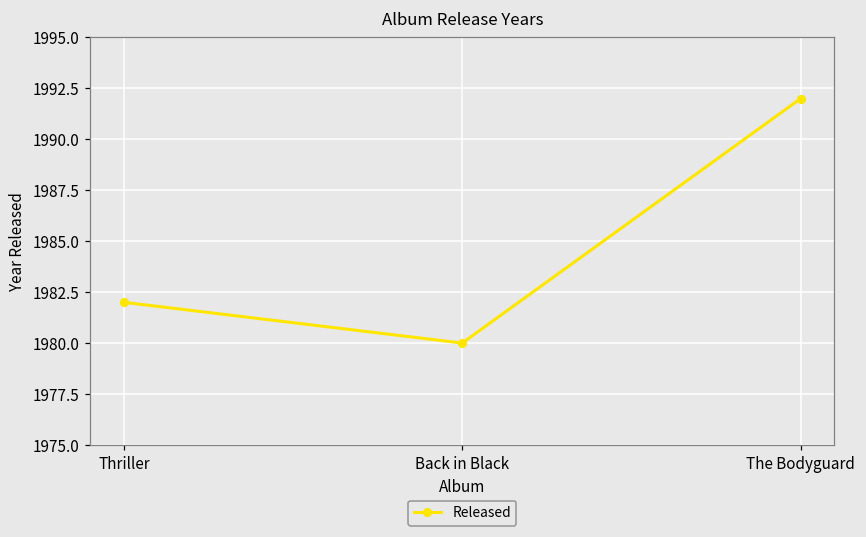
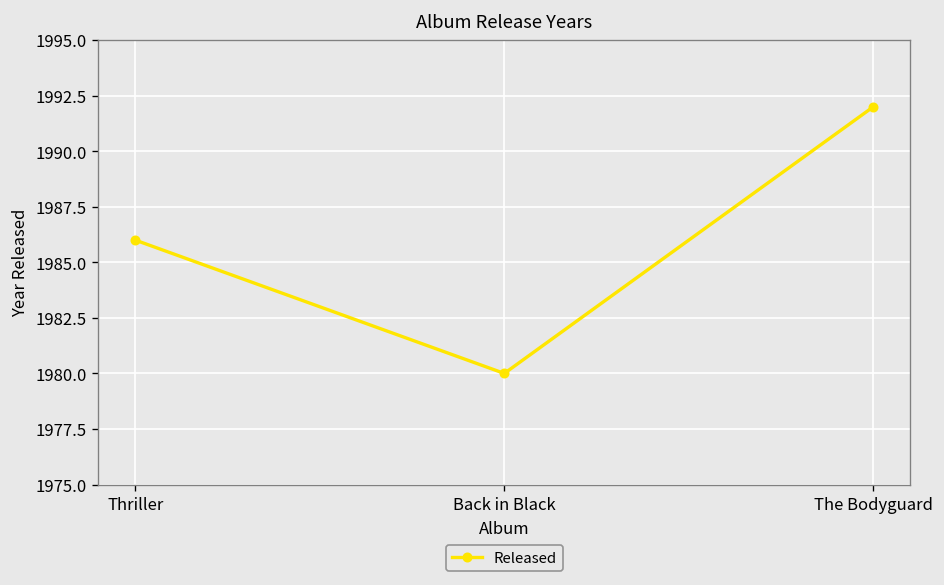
  {
-   "Thriller": 1982,
+   "Thriller": 1986,
    "Back in Black": 1980,
    "The Bodyguard": 1992
  }
